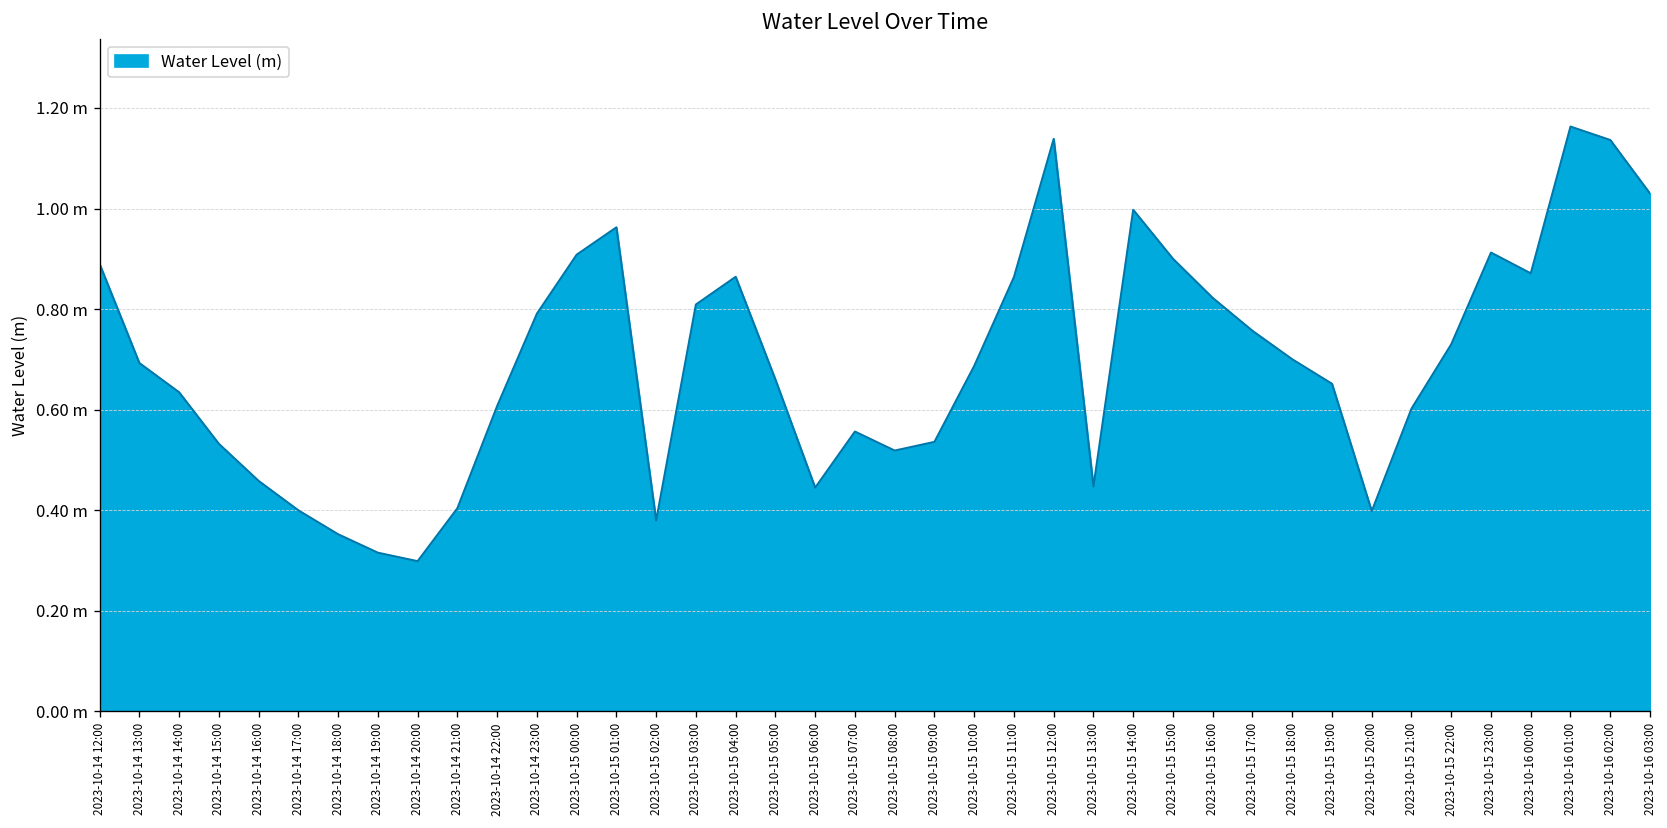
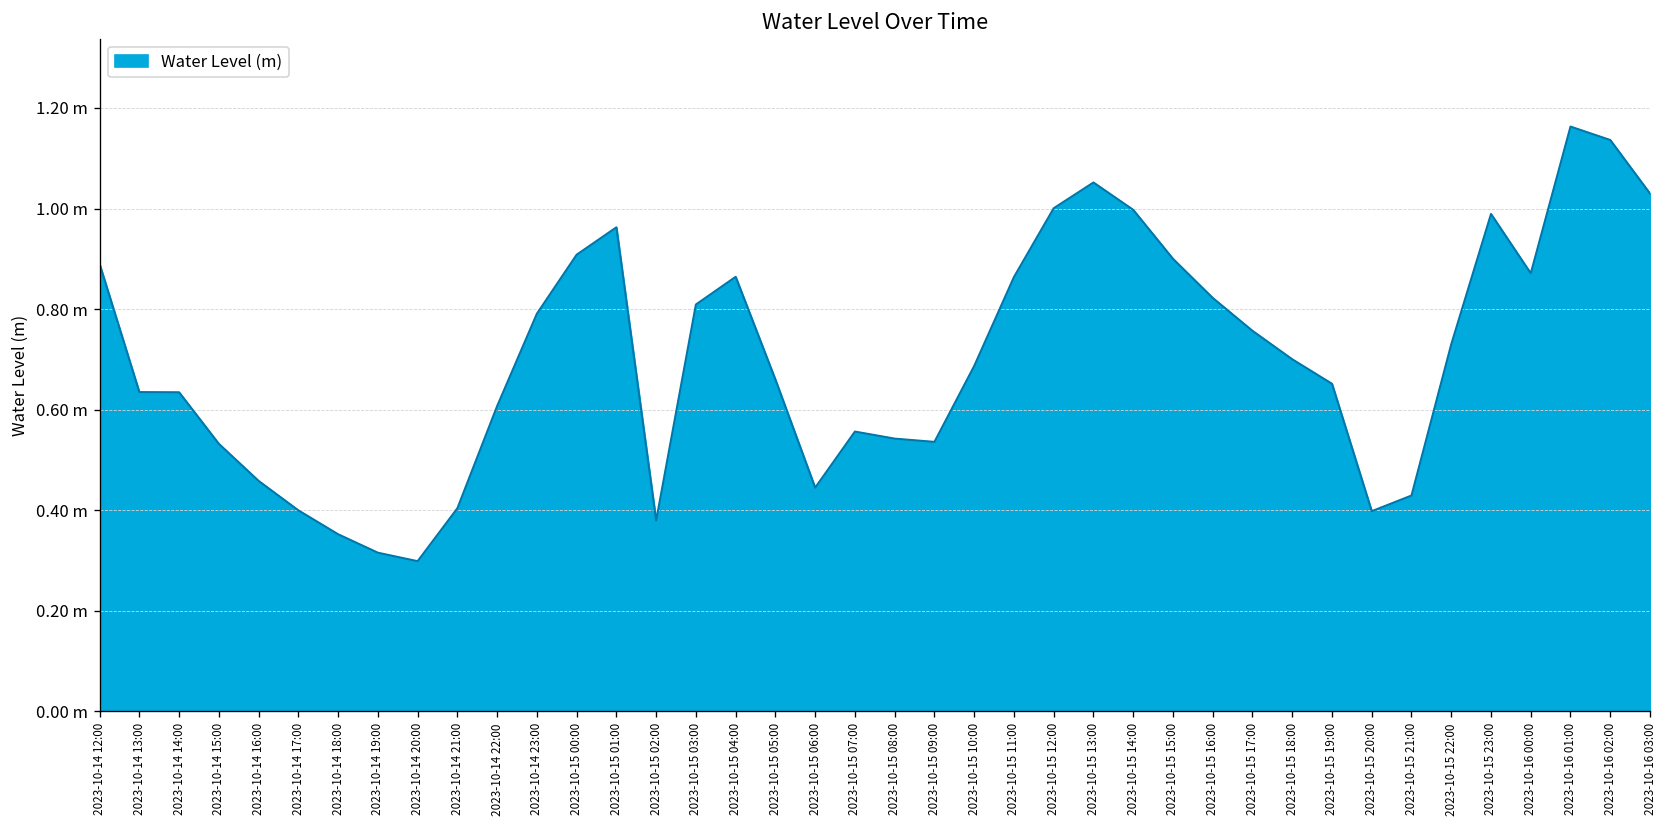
  {
    "2023-10-14 12:00": "0.89 m",
-   "2023-10-14 13:00": "0.69 m",
+   "2023-10-14 13:00": "0.64 m",
    "2023-10-14 14:00": "0.63 m",
    "2023-10-14 15:00": "0.53 m",
    "2023-10-14 16:00": "0.46 m",
    "2023-10-14 17:00": "0.40 m",
    "2023-10-14 18:00": "0.35 m",
    "2023-10-14 19:00": "0.32 m",
    "2023-10-14 20:00": "0.30 m",
    "2023-10-14 21:00": "0.40 m",
    "2023-10-14 22:00": "0.61 m",
    "2023-10-14 23:00": "0.79 m",
    "2023-10-15 00:00": "0.91 m",
    "2023-10-15 01:00": "0.96 m",
    "2023-10-15 02:00": "0.38 m",
    "2023-10-15 03:00": "0.81 m",
    "2023-10-15 04:00": "0.86 m",
    "2023-10-15 05:00": "0.66 m",
    "2023-10-15 06:00": "0.45 m",
    "2023-10-15 07:00": "0.56 m",
-   "2023-10-15 08:00": "0.52 m",
+   "2023-10-15 08:00": "0.54 m",
    "2023-10-15 09:00": "0.54 m",
    "2023-10-15 10:00": "0.69 m",
    "2023-10-15 11:00": "0.86 m",
-   "2023-10-15 12:00": "1.14 m",
-   "2023-10-15 13:00": "0.45 m",
+   "2023-10-15 12:00": "1.00 m",
+   "2023-10-15 13:00": "1.05 m",
    "2023-10-15 14:00": "1.00 m",
    "2023-10-15 15:00": "0.90 m",
    "2023-10-15 16:00": "0.82 m",
    "2023-10-15 17:00": "0.76 m",
    "2023-10-15 18:00": "0.70 m",
    "2023-10-15 19:00": "0.65 m",
    "2023-10-15 20:00": "0.40 m",
-   "2023-10-15 21:00": "0.60 m",
+   "2023-10-15 21:00": "0.43 m",
    "2023-10-15 22:00": "0.73 m",
-   "2023-10-15 23:00": "0.91 m",
+   "2023-10-15 23:00": "0.99 m",
    "2023-10-16 00:00": "0.87 m",
    "2023-10-16 01:00": "1.16 m",
    "2023-10-16 02:00": "1.14 m",
    "2023-10-16 03:00": "1.03 m"
  }
